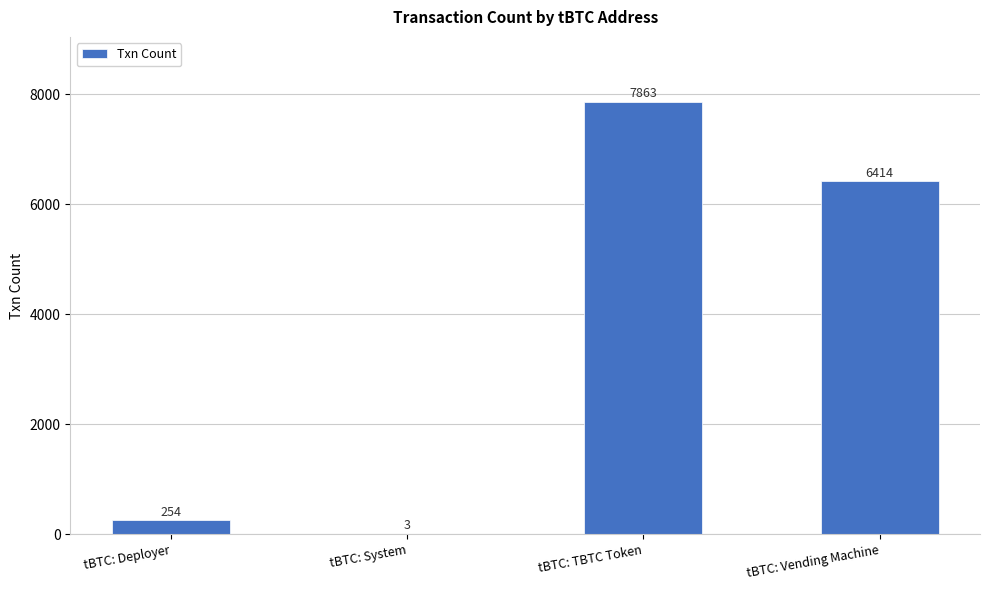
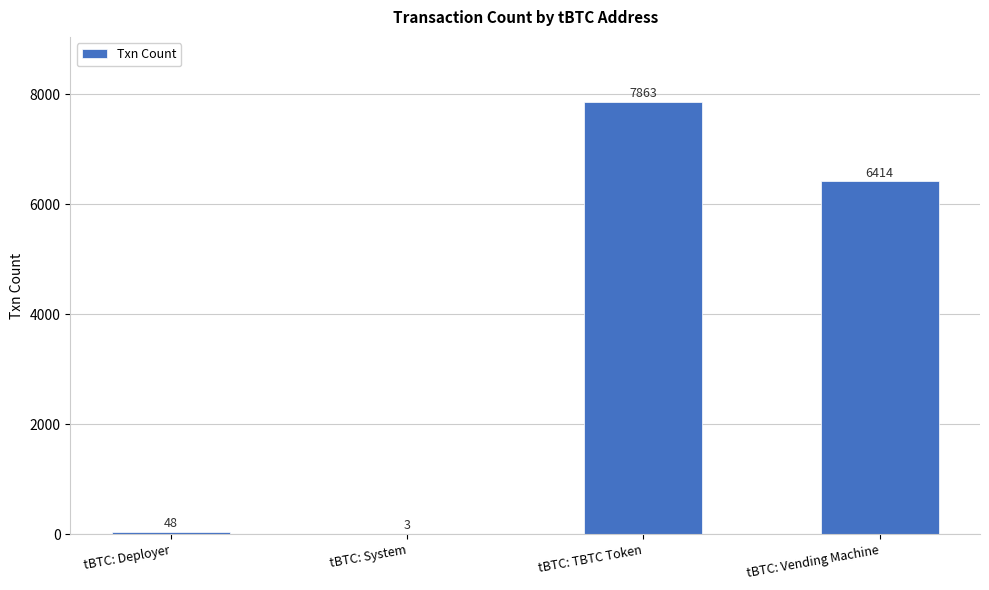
  {
-   "tBTC: Deployer": 254,
+   "tBTC: Deployer": 48,
    "tBTC: System": 3,
    "tBTC: TBTC Token": 7863,
    "tBTC: Vending Machine": 6414
  }
